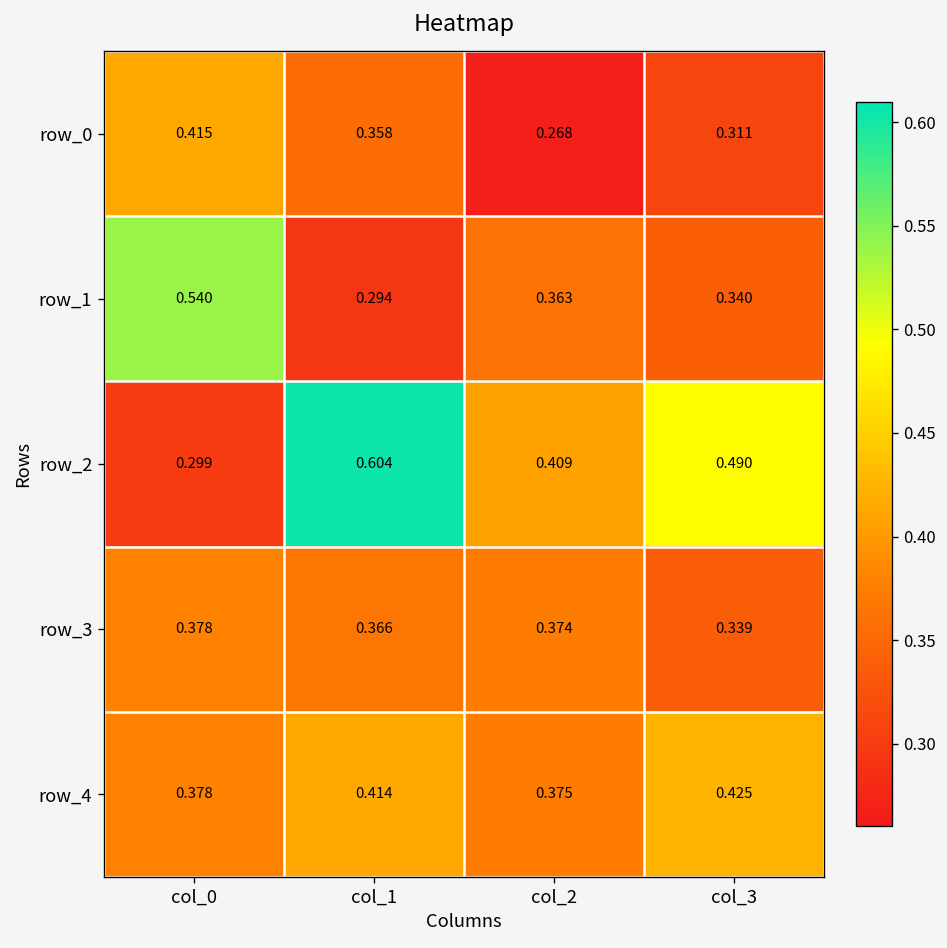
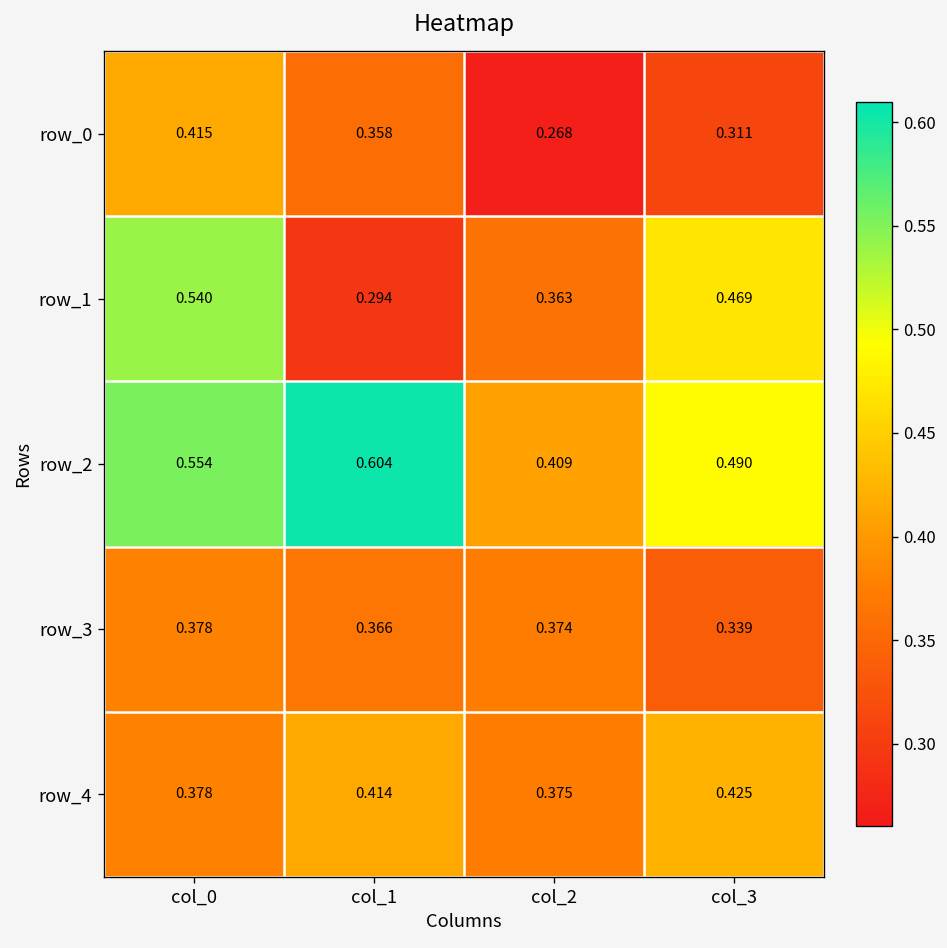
  {
    "row_0": {
      "col_0": 0.415,
      "col_1": 0.358,
      "col_2": 0.268,
      "col_3": 0.311
    },
    "row_1": {
      "col_0": 0.540,
      "col_1": 0.294,
      "col_2": 0.363,
-     "col_3": 0.340
+     "col_3": 0.469
    },
    "row_2": {
-     "col_0": 0.299,
+     "col_0": 0.554,
      "col_1": 0.604,
      "col_2": 0.409,
      "col_3": 0.490
    },
    "row_3": {
      "col_0": 0.378,
      "col_1": 0.366,
      "col_2": 0.374,
      "col_3": 0.339
    },
    "row_4": {
      "col_0": 0.378,
      "col_1": 0.414,
      "col_2": 0.375,
      "col_3": 0.425
    }
  }
